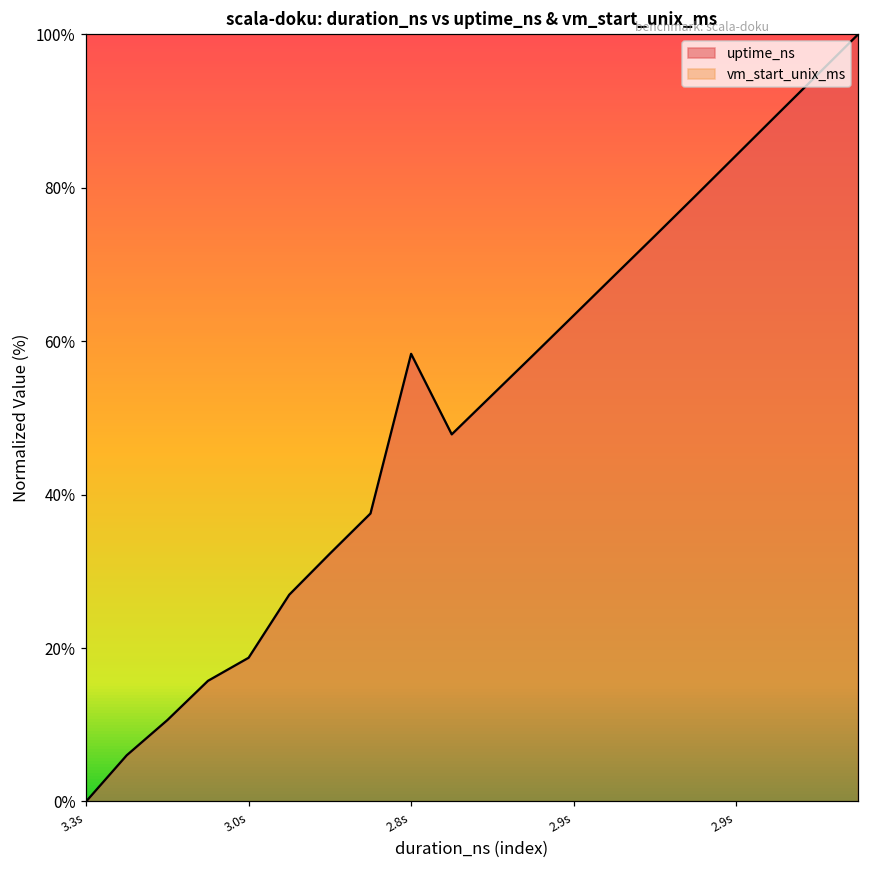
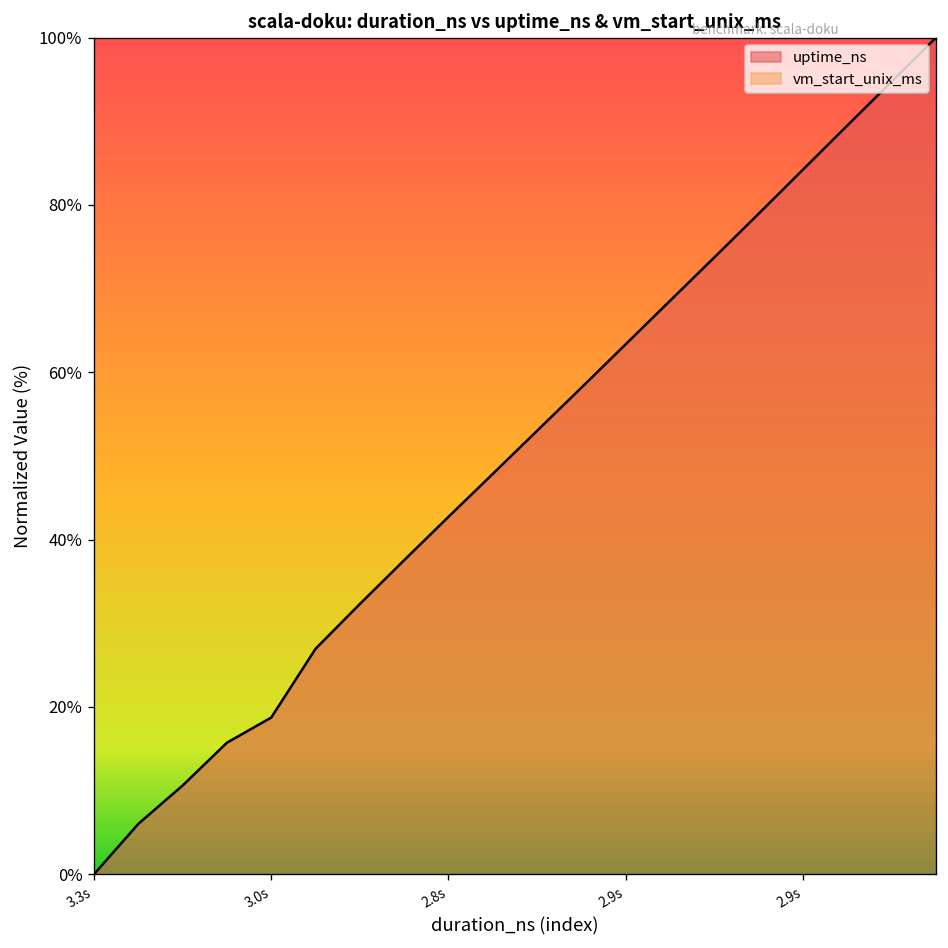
  {
    "3.3s": "0%",
    "3.0s": "19%",
-   "2.8s": "58%"
+   "2.8s": "43%"
  }
